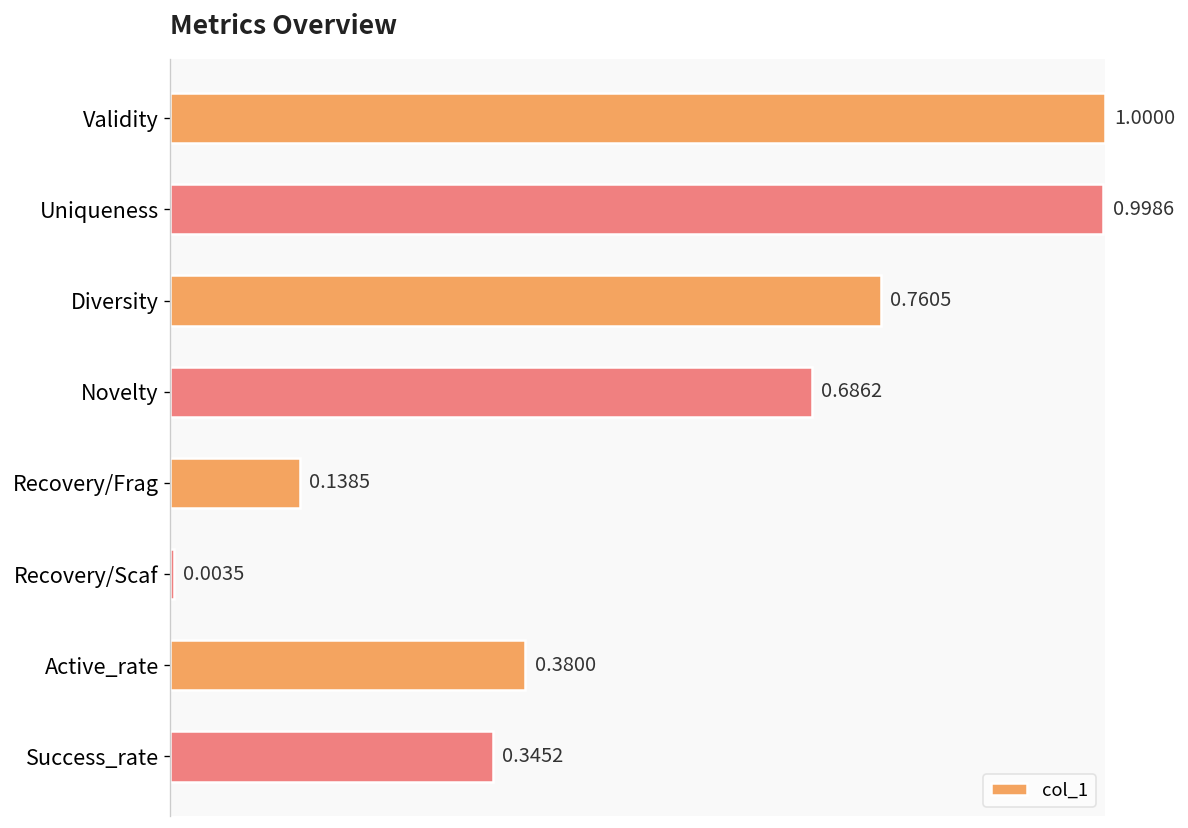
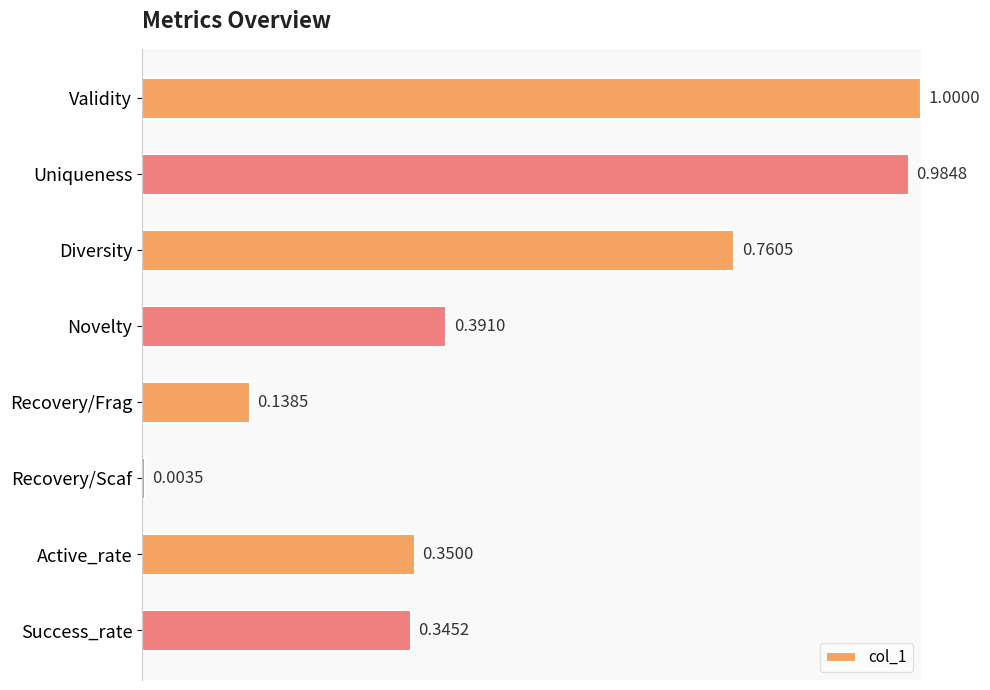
  {
    "Validity": 1.0000,
-   "Uniqueness": 0.9986,
+   "Uniqueness": 0.9848,
    "Diversity": 0.7605,
-   "Novelty": 0.6862,
+   "Novelty": 0.3910,
    "Recovery/Frag": 0.1385,
    "Recovery/Scaf": 0.0035,
-   "Active_rate": 0.3800,
+   "Active_rate": 0.3500,
    "Success_rate": 0.3452
  }
